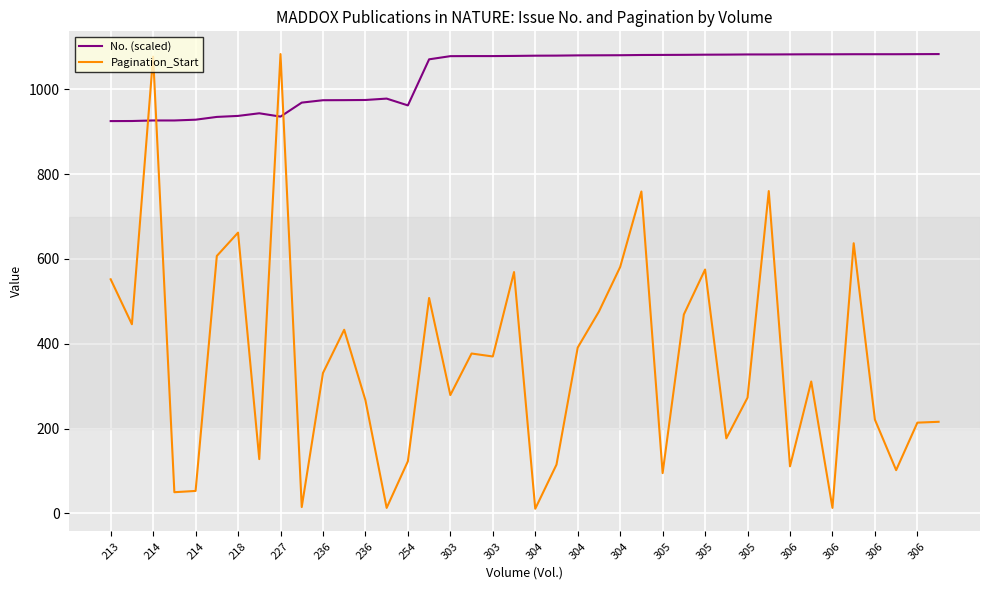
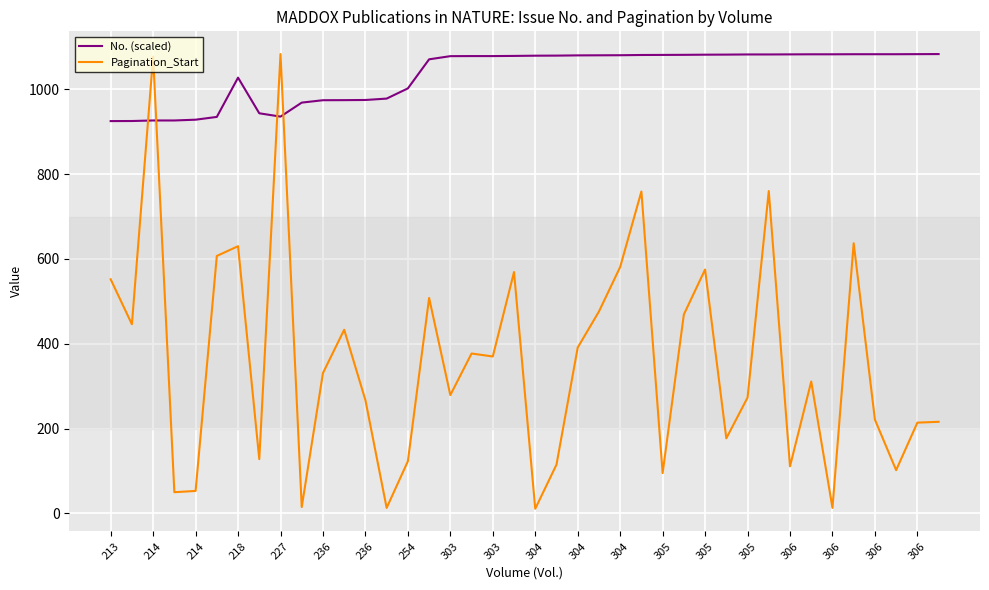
  {
    "No. (scaled)": {
      "213": 920,
-     "218": 940,
+     "218": 1030,
      "227": 940,
-     "254": 960
+     "254": 1000
    },
    "Pagination_Start": {
      "213": 550,
-     "218": 660,
+     "218": 630,
      "227": 1080,
      "254": 120
    }
  }
